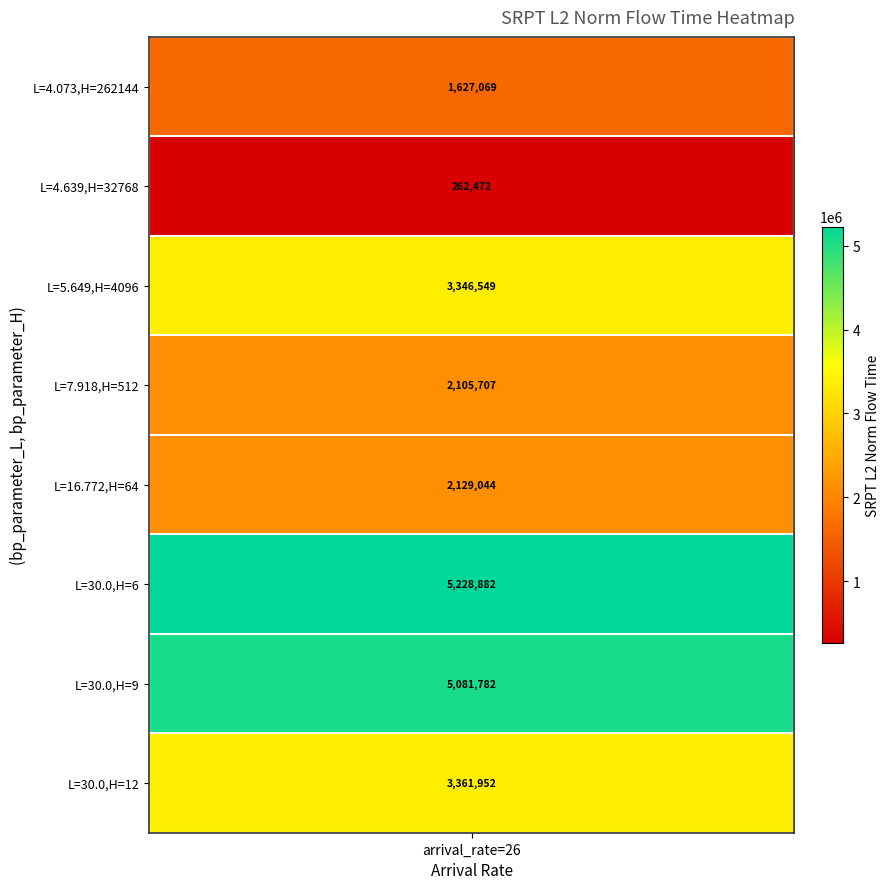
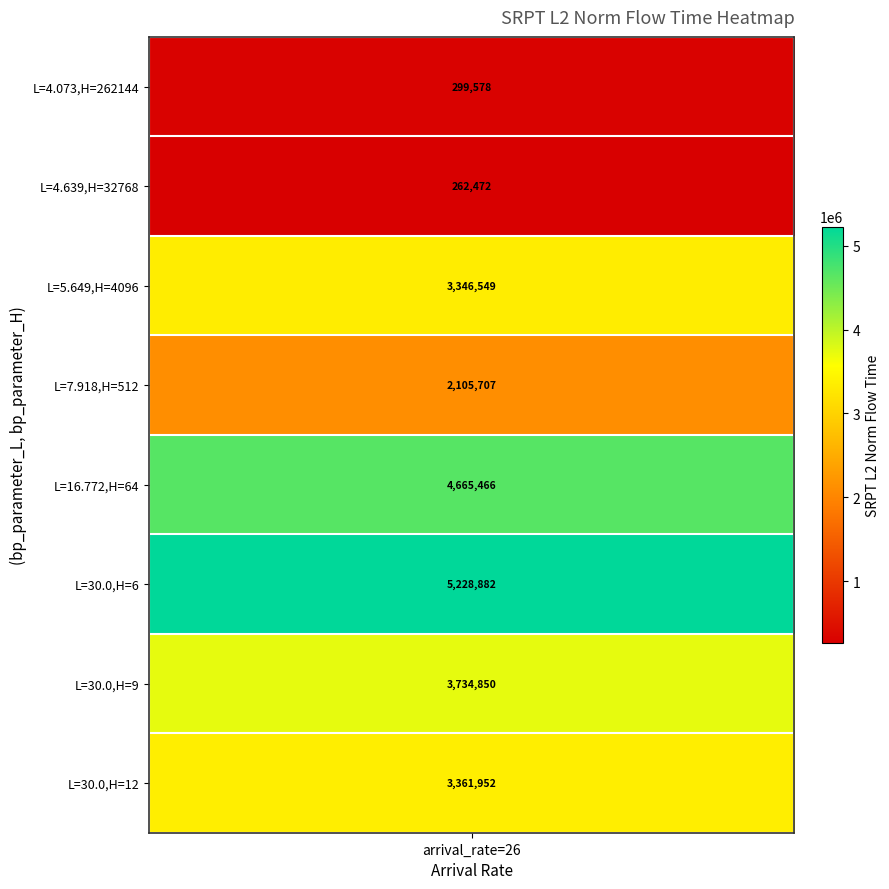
  {
    "L=4.073,H=262144": {
-     "arrival_rate=26": "1,627,069"
+     "arrival_rate=26": "299,578"
    },
    "L=4.639,H=32768": {
      "arrival_rate=26": "262,472"
    },
    "L=5.649,H=4096": {
      "arrival_rate=26": "3,346,549"
    },
    "L=7.918,H=512": {
      "arrival_rate=26": "2,105,707"
    },
    "L=16.772,H=64": {
-     "arrival_rate=26": "2,129,044"
+     "arrival_rate=26": "4,665,466"
    },
    "L=30.0,H=6": {
      "arrival_rate=26": "5,228,882"
    },
    "L=30.0,H=9": {
-     "arrival_rate=26": "5,081,782"
+     "arrival_rate=26": "3,734,850"
    },
    "L=30.0,H=12": {
      "arrival_rate=26": "3,361,952"
    }
  }
